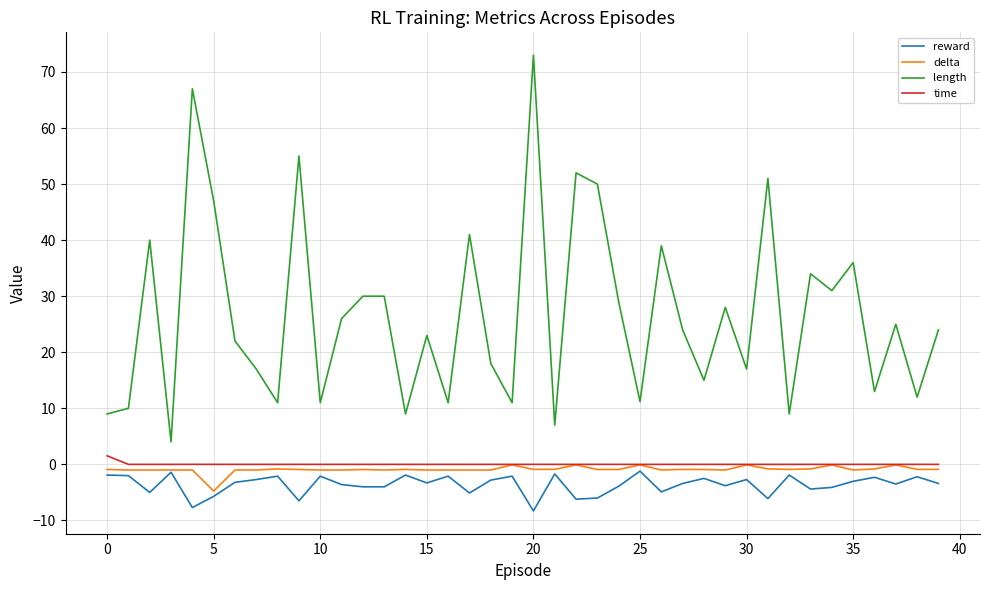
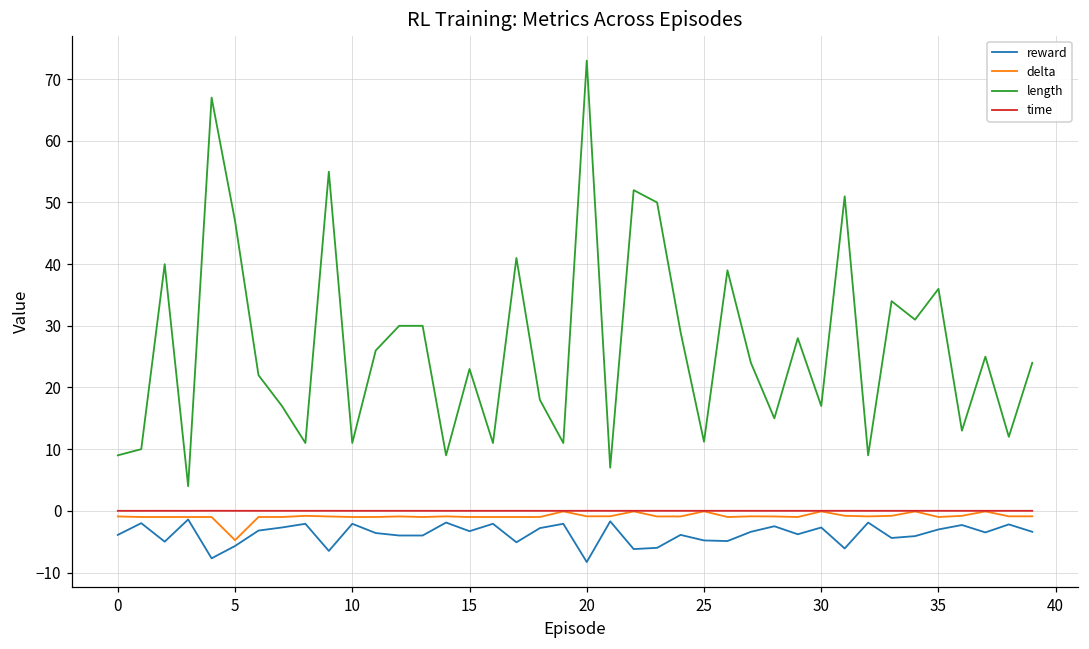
  {
    "reward": {
-     "0": -2,
+     "0": -4,
      "5": -6,
      "10": -2,
      "15": -3,
      "20": -8,
-     "25": -1,
+     "25": -5,
      "30": -3,
      "35": -3
    },
    "delta": {
      "0": -1,
      "5": -5,
      "10": -1,
      "15": -1,
      "20": -1,
      "35": -1
    },
    "length": {
      "0": 9,
      "5": 47,
      "10": 11,
      "15": 23,
      "20": 73,
      "25": 11,
      "30": 17,
      "35": 36
    },
    "time": {
-     "0": 2,
+     "0": 0,
      "5": 0,
      "10": 0,
      "15": 0,
      "20": 0,
      "35": 0
    }
  }
